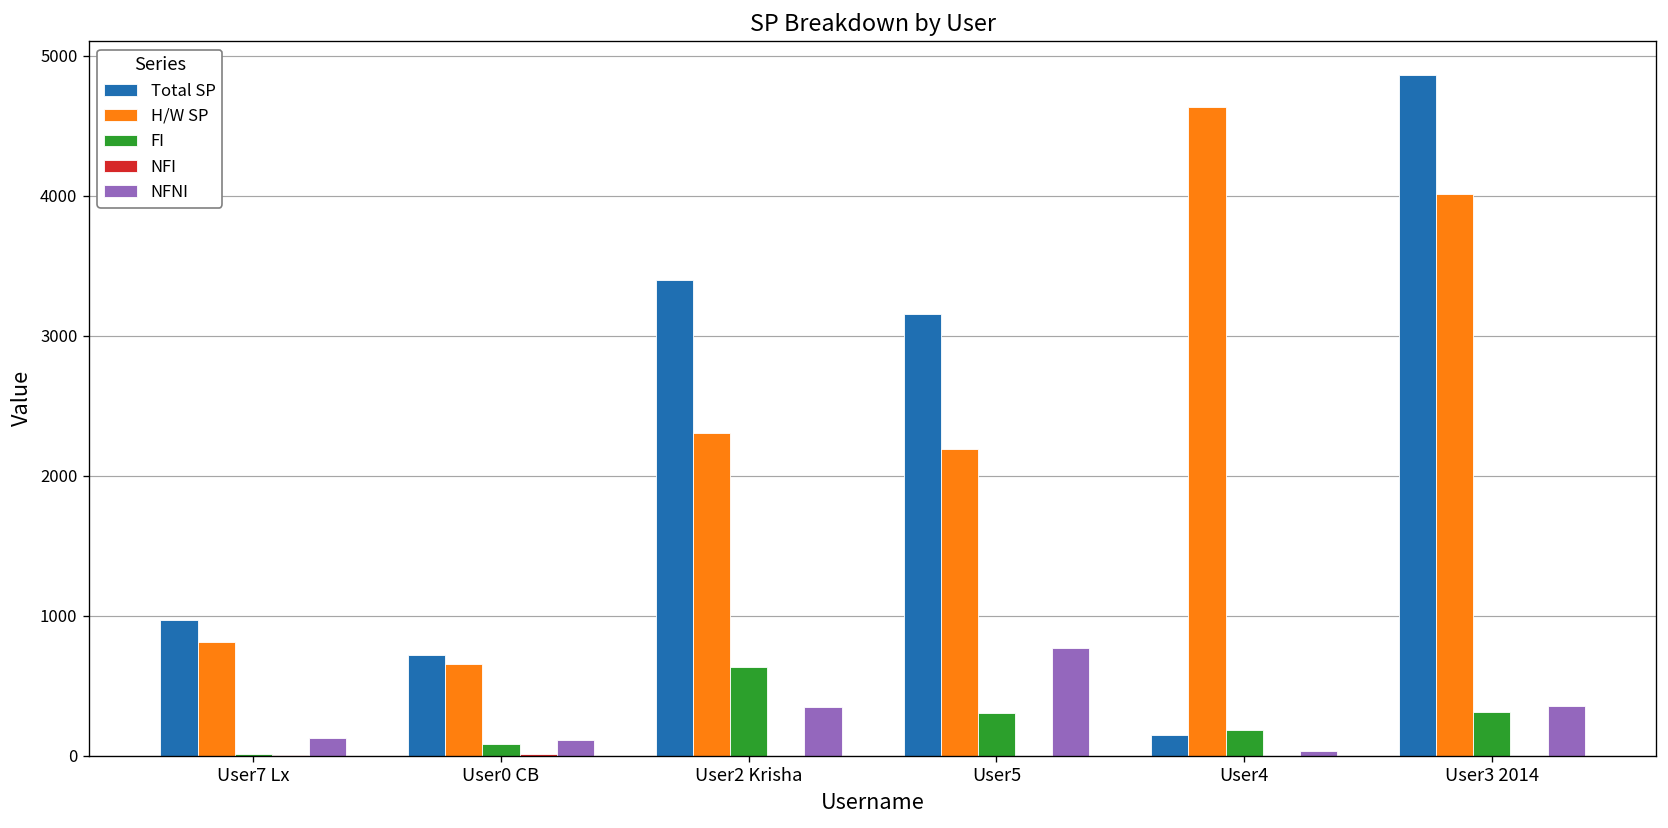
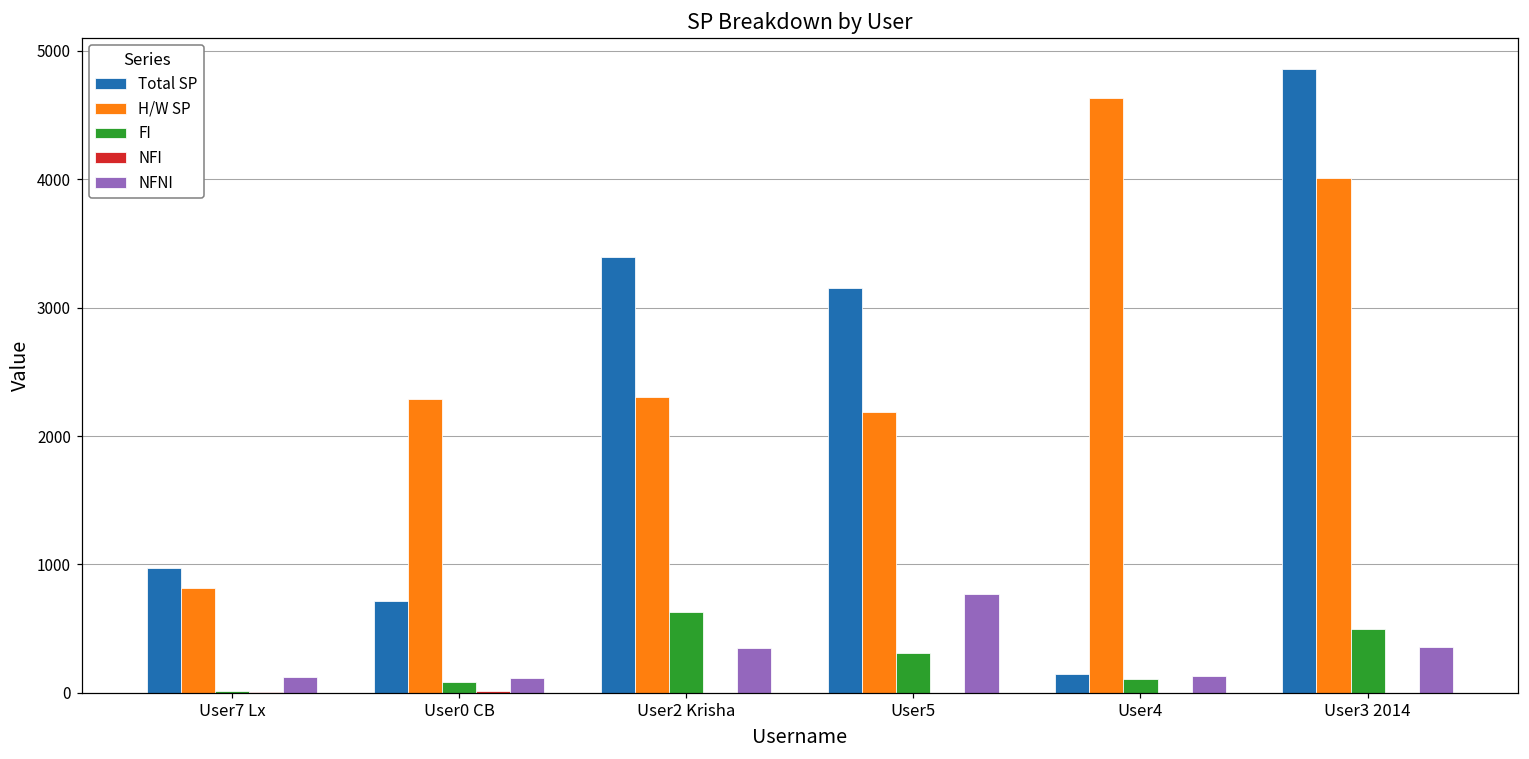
  {
    "Total SP": {
      "User7 Lx": 970,
      "User0 CB": 720,
      "User2 Krisha": 3400,
      "User5": 3160,
      "User4": 150,
      "User3 2014": 4860
    },
    "H/W SP": {
      "User7 Lx": 810,
-     "User0 CB": 660,
+     "User0 CB": 2290,
      "User2 Krisha": 2300,
      "User5": 2190,
      "User4": 4630,
      "User3 2014": 4010
    },
    "FI": {
      "User0 CB": 80,
      "User2 Krisha": 630,
      "User5": 310,
-     "User4": 180,
-     "User3 2014": 310
+     "User4": 110,
+     "User3 2014": 490
    },
    "NFI": {
      "User2 Krisha": 0,
      "User5": 0,
      "User4": 0,
      "User3 2014": 0
    },
    "NFNI": {
      "User7 Lx": 130,
      "User0 CB": 120,
      "User2 Krisha": 350,
      "User5": 770,
-     "User4": 40,
+     "User4": 130,
      "User3 2014": 360
    }
  }
